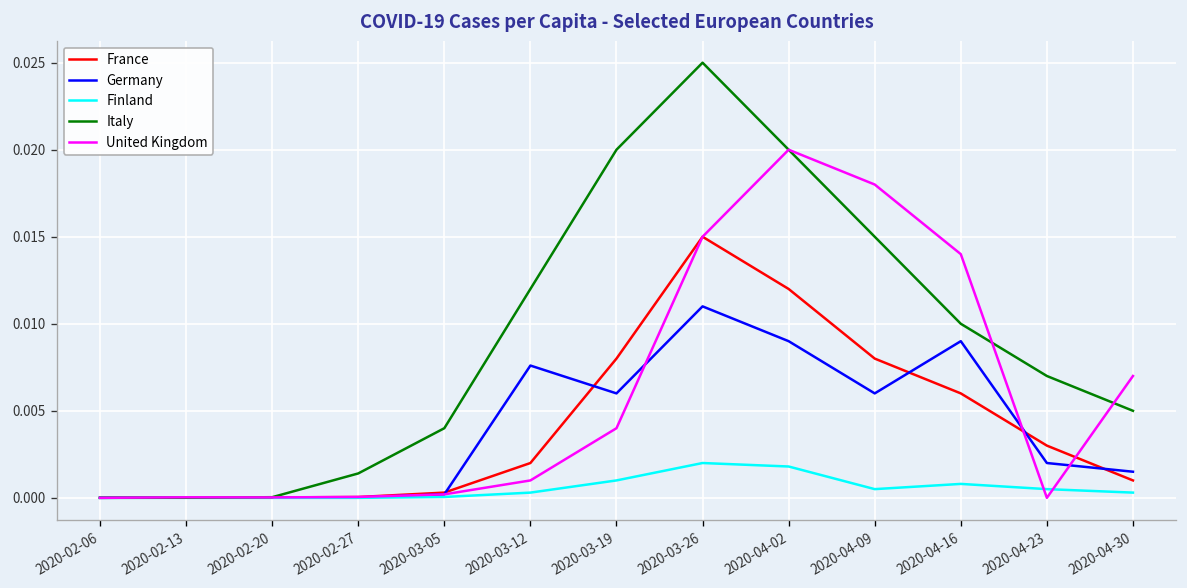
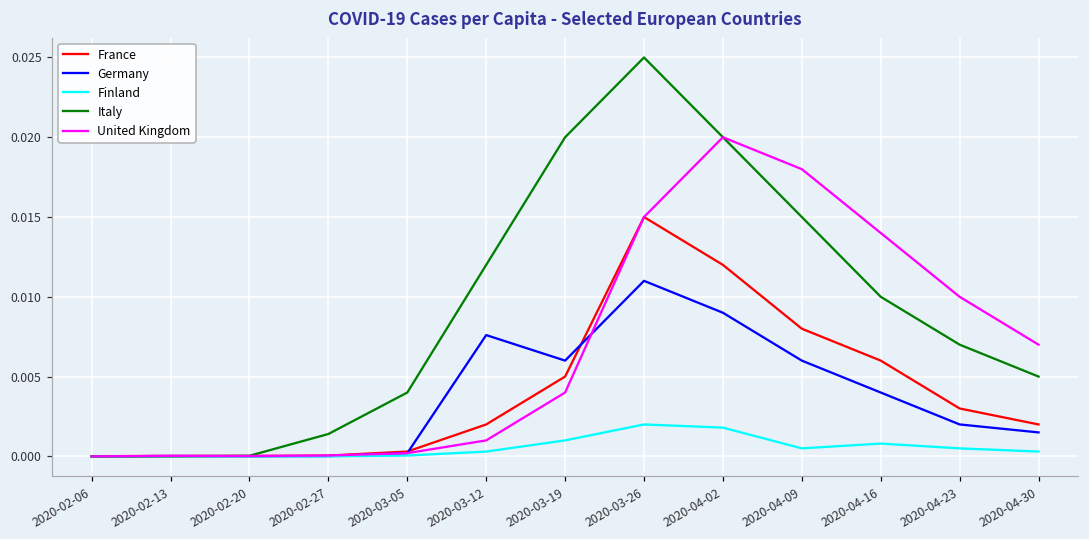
  {
    "France": {
      "2020-03-12": 0.002,
-     "2020-03-19": 0.008,
+     "2020-03-19": 0.005,
      "2020-04-02": 0.012,
      "2020-04-09": 0.008,
      "2020-04-16": 0.006,
      "2020-04-23": 0.003,
-     "2020-04-30": 0.001
+     "2020-04-30": 0.002
    },
    "Germany": {
      "2020-03-12": 0.0076,
      "2020-03-19": 0.006,
      "2020-03-26": 0.011,
      "2020-04-02": 0.009,
      "2020-04-09": 0.006,
-     "2020-04-16": 0.009,
+     "2020-04-16": 0.004,
      "2020-04-23": 0.002,
      "2020-04-30": 0.0015
    },
    "Finland": {
      "2020-03-12": 0.0003,
      "2020-03-19": 0.001,
      "2020-03-26": 0.002,
      "2020-04-02": 0.0018,
      "2020-04-09": 0.0005,
      "2020-04-16": 0.0008,
      "2020-04-23": 0.0005,
      "2020-04-30": 0.0003
    },
    "Italy": {
      "2020-02-27": 0.0014,
      "2020-03-05": 0.004,
      "2020-03-12": 0.012,
      "2020-03-19": 0.020,
      "2020-03-26": 0.025,
      "2020-04-09": 0.015,
      "2020-04-16": 0.010,
      "2020-04-23": 0.007,
      "2020-04-30": 0.005
    },
    "United Kingdom": {
      "2020-03-12": 0.0010,
      "2020-03-19": 0.0040,
      "2020-04-09": 0.0180,
      "2020-04-16": 0.0140,
-     "2020-04-23": 0.00,
+     "2020-04-23": 0.01,
      "2020-04-30": 0.0070
    }
  }
